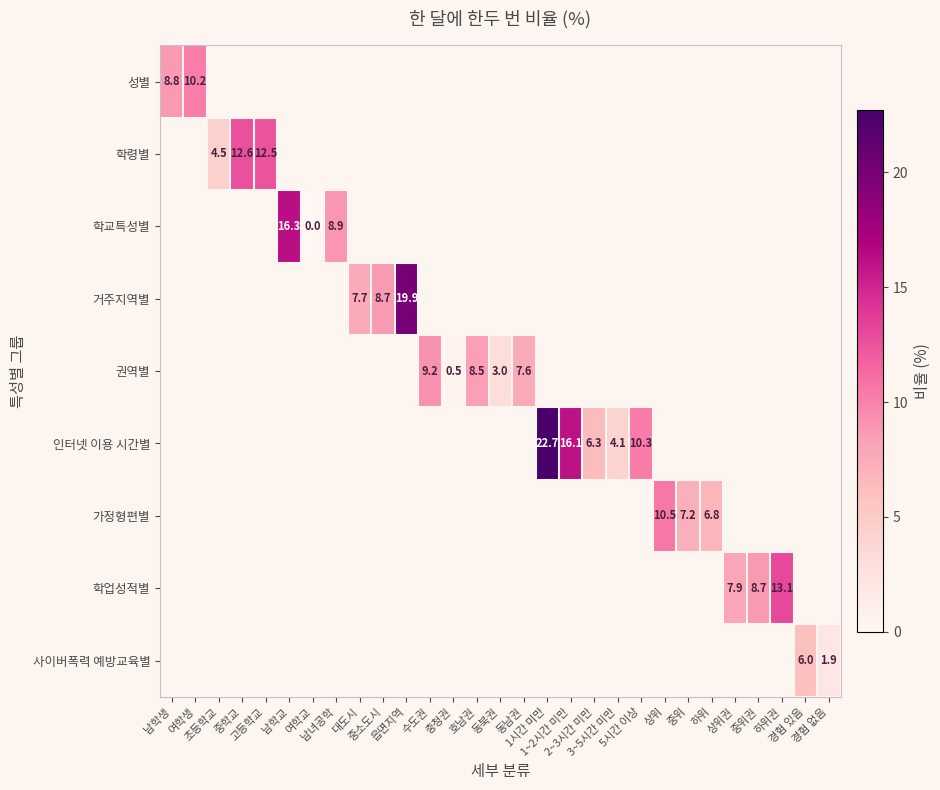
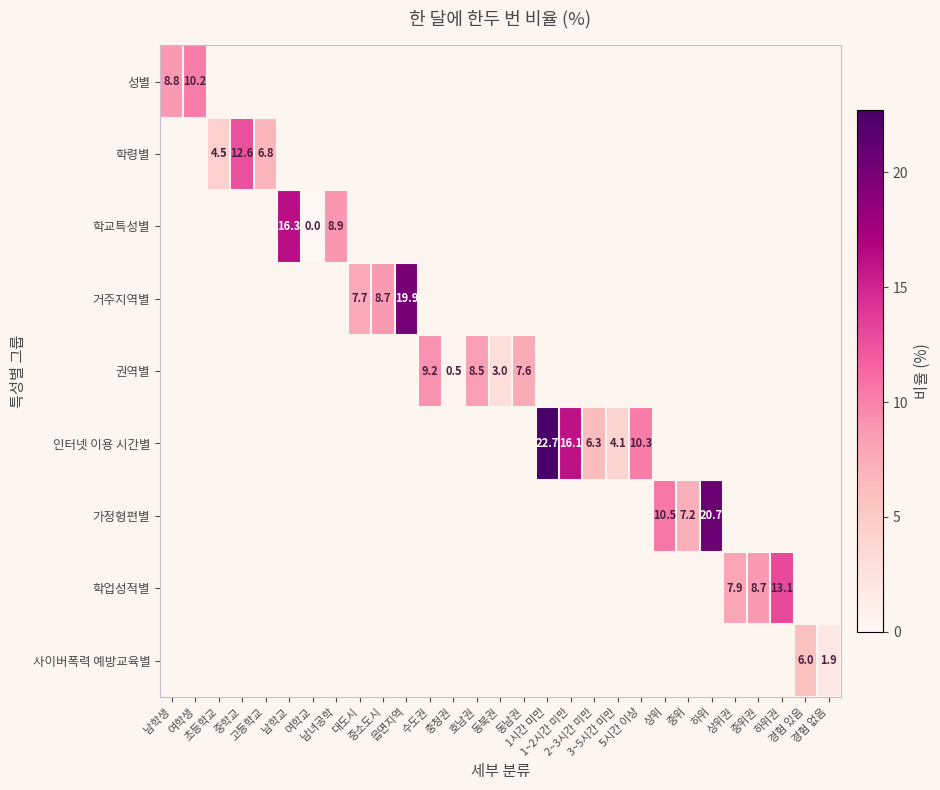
  {
    "성별": {
      "남학생": 8.8,
      "여학생": 10.2
    },
    "학령별": {
      "초등학교": 4.5,
      "중학교": 12.6,
-     "고등학교": 12.5
+     "고등학교": 6.8
    },
    "학교특성별": {
      "남학교": 16.3,
      "여학교": 0.0,
      "남녀공학": 8.9
    },
    "거주지역별": {
      "대도시": 7.7,
      "중소도시": 8.7,
      "읍면지역": 19.9
    },
    "권역별": {
      "수도권": 9.2,
      "충청권": 0.5,
      "호남권": 8.5,
      "동북권": 3.0,
      "동남권": 7.6
    },
    "인터넷 이용 시간별": {
      "1시간 미만": 22.7,
      "1~2시간 미만": 16.1,
      "2~3시간 미만": 6.3,
      "3~5시간 미만": 4.1,
      "5시간 이상": 10.3
    },
    "가정형편별": {
      "상위": 10.5,
      "중위": 7.2,
-     "하위": 6.8
+     "하위": 20.7
    },
    "학업성적별": {
      "상위권": 7.9,
      "중위권": 8.7,
      "하위권": 13.1
    },
    "사이버폭력 예방교육별": {
      "경험 있음": 6.0,
      "경험 없음": 1.9
    }
  }
